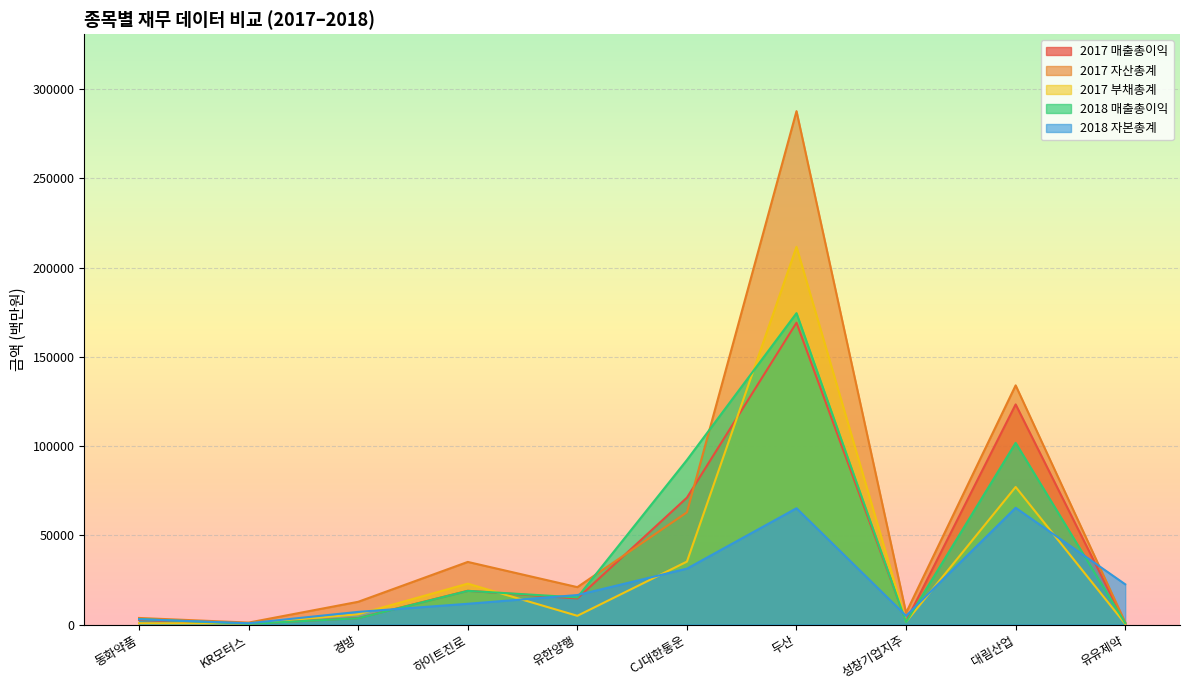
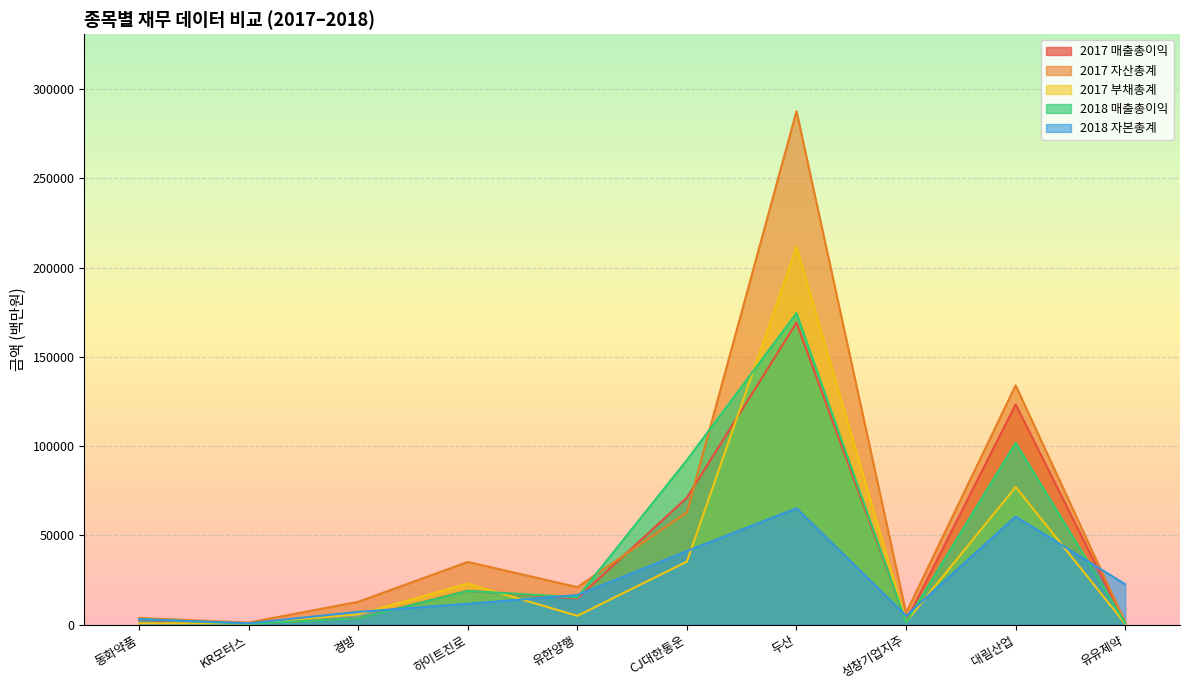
  {
    "2017 부채총계": {
      "동화약품": 1000,
      "하이트진로": 23000,
      "유한양행": 5000,
      "CJ대한통운": 35000,
      "두산": 212000,
      "대림산업": 77000
    },
    "2018 매출총이익": {
      "CJ대한통운": 92000,
      "두산": 174000,
      "대림산업": 102000
    },
    "2018 자본총계": {
      "하이트진로": 12000,
-     "CJ대한통운": 31000,
+     "CJ대한통운": 41000,
      "두산": 65000,
      "성창기업지주": 5000,
-     "대림산업": 65000,
+     "대림산업": 61000,
      "유유제약": 23000
    }
  }
